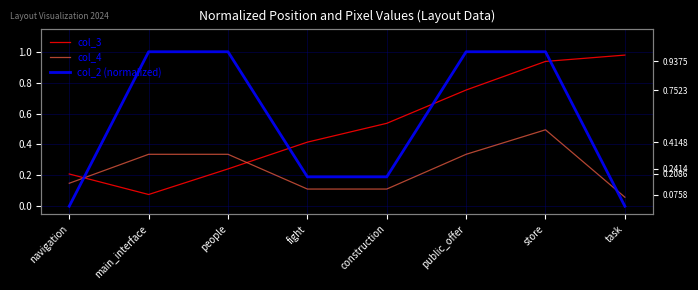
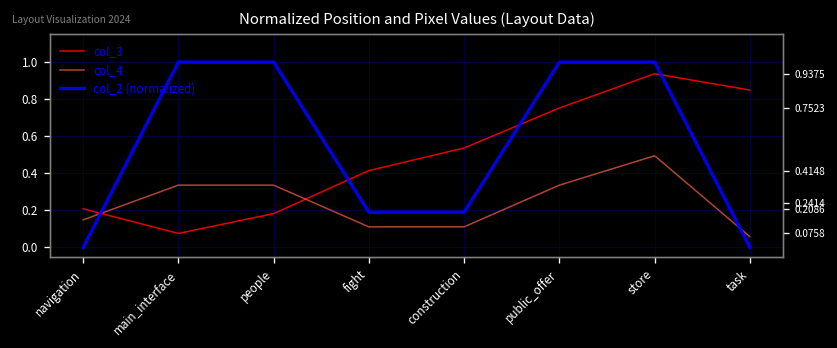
  {
    "col_3": {
      "navigation": 0.21,
      "main_interface": 0.08,
-     "people": 0.24,
+     "people": 0.18,
      "fight": 0.41,
      "construction": 0.54,
      "public_offer": 0.75,
      "store": 0.94,
-     "task": 0.98
+     "task": 0.85
    },
    "col_4": {
      "navigation": 0.15,
      "main_interface": 0.34,
      "people": 0.34,
      "fight": 0.11,
      "construction": 0.11,
      "public_offer": 0.34,
      "store": 0.49,
      "task": 0.06
    },
    "col_2 (normalized)": {
      "navigation": 0.00,
      "main_interface": 1.00,
      "people": 1.00,
      "fight": 0.19,
      "construction": 0.19,
      "public_offer": 1.00,
      "store": 1.00,
      "task": 0.00
    }
  }
